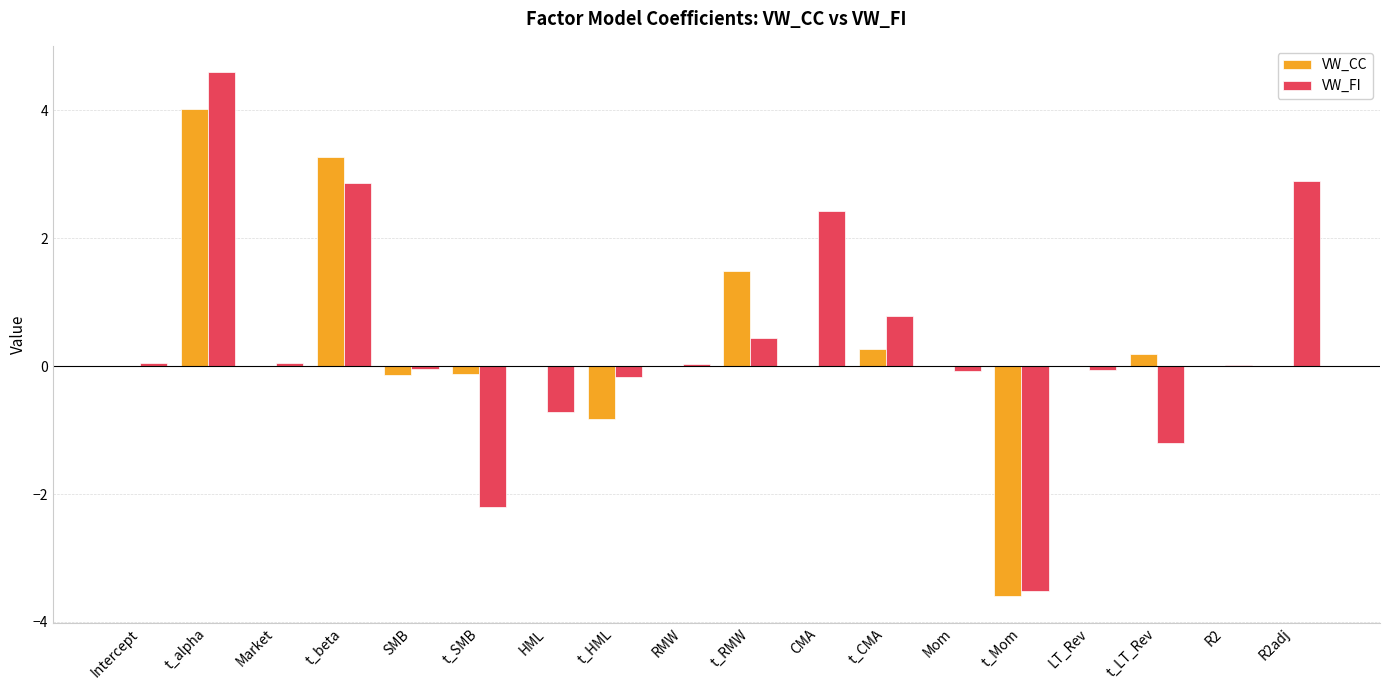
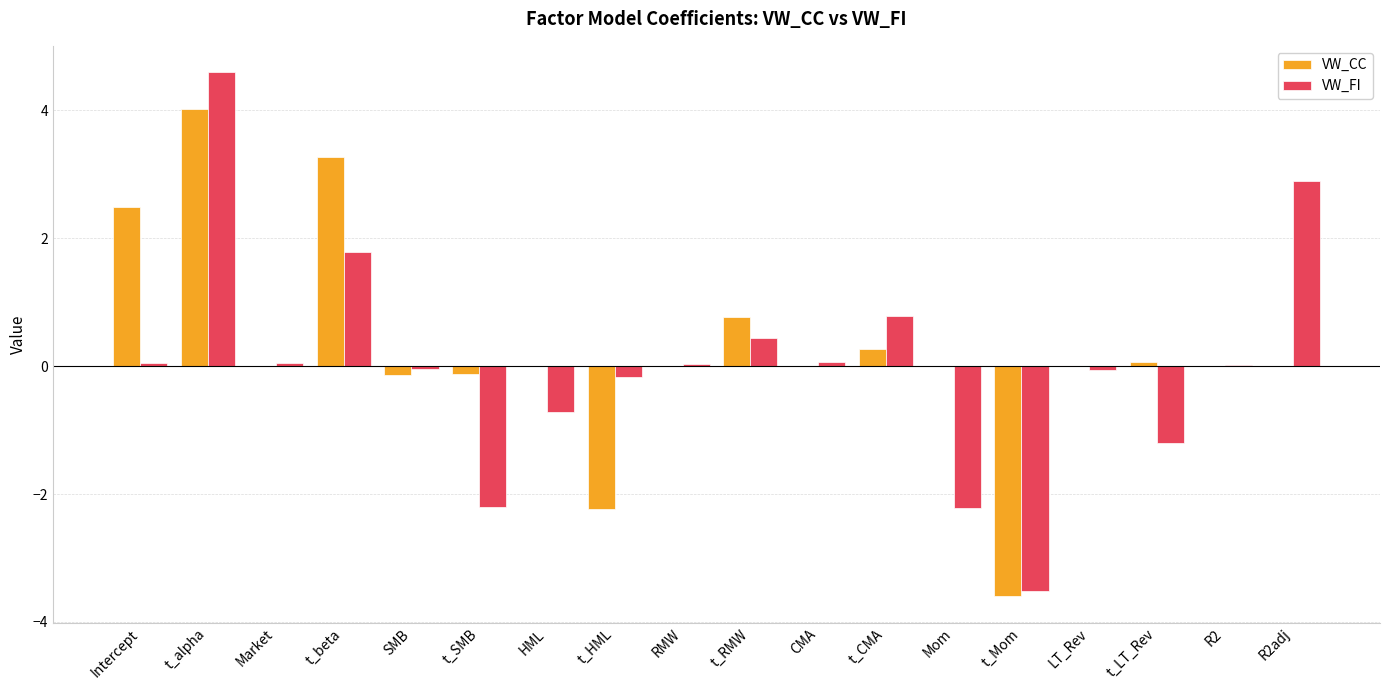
  {
    "VW_CC": {
-     "Intercept": 0.0,
+     "Intercept": 2.5,
      "t_alpha": 4.0,
      "t_beta": 3.3,
      "SMB": -0.1,
      "t_SMB": -0.1,
-     "t_HML": -0.8,
-     "t_RMW": 1.5,
+     "t_HML": -2.2,
+     "t_RMW": 0.8,
      "t_CMA": 0.3,
      "t_Mom": -3.6,
-     "t_LT_Rev": 0.2
+     "t_LT_Rev": 0.1
    },
    "VW_FI": {
      "Intercept": 0.1,
      "t_alpha": 4.6,
      "Market": 0.1,
-     "t_beta": 2.9,
+     "t_beta": 1.8,
      "SMB": 0.0,
      "t_SMB": -2.2,
      "HML": -0.7,
      "t_HML": -0.2,
      "t_RMW": 0.4,
-     "CMA": 2.4,
+     "CMA": 0.1,
      "t_CMA": 0.8,
-     "Mom": -0.1,
+     "Mom": -2.2,
      "t_Mom": -3.5,
      "LT_Rev": -0.1,
      "t_LT_Rev": -1.2,
      "R2adj": 2.9
    }
  }
